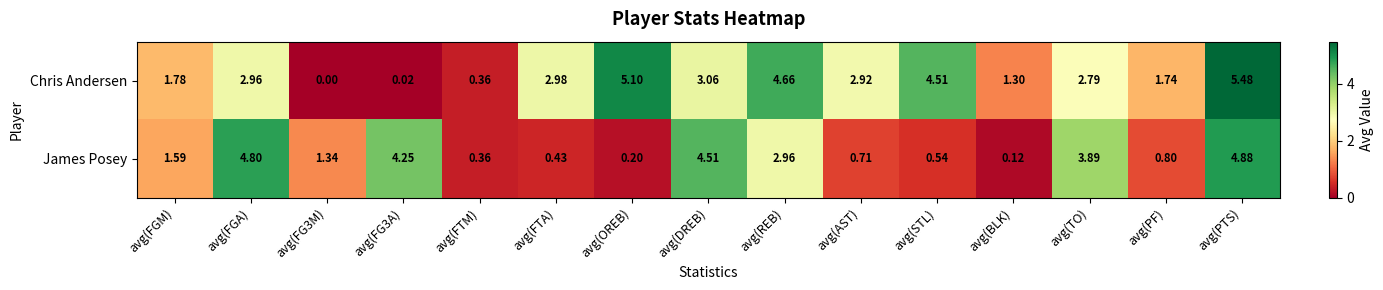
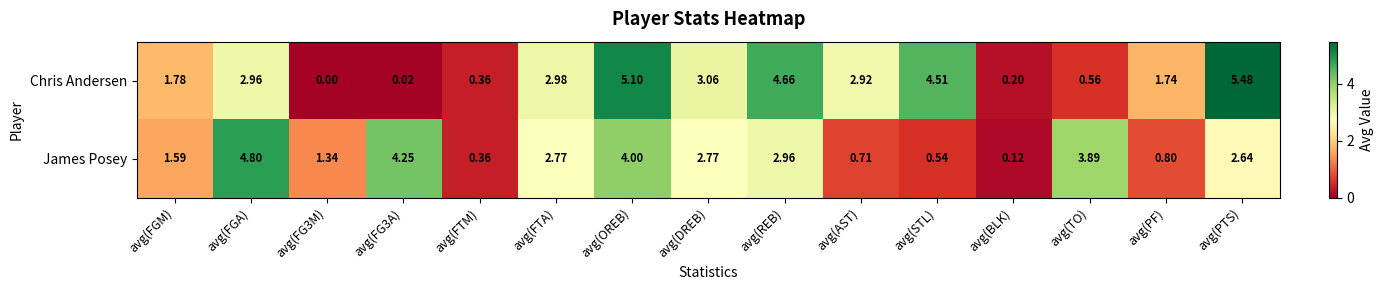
  {
    "Chris Andersen": {
      "avg(FGM)": 1.78,
      "avg(FGA)": 2.96,
      "avg(FG3M)": 0.00,
      "avg(FG3A)": 0.02,
      "avg(FTM)": 0.36,
      "avg(FTA)": 2.98,
      "avg(OREB)": 5.10,
      "avg(DREB)": 3.06,
      "avg(REB)": 4.66,
      "avg(AST)": 2.92,
      "avg(STL)": 4.51,
-     "avg(BLK)": 1.30,
-     "avg(TO)": 2.79,
+     "avg(BLK)": 0.20,
+     "avg(TO)": 0.56,
      "avg(PF)": 1.74,
      "avg(PTS)": 5.48
    },
    "James Posey": {
      "avg(FGM)": 1.59,
      "avg(FGA)": 4.80,
      "avg(FG3M)": 1.34,
      "avg(FG3A)": 4.25,
      "avg(FTM)": 0.36,
-     "avg(FTA)": 0.43,
-     "avg(OREB)": 0.20,
-     "avg(DREB)": 4.51,
+     "avg(FTA)": 2.77,
+     "avg(OREB)": 4.00,
+     "avg(DREB)": 2.77,
      "avg(REB)": 2.96,
      "avg(AST)": 0.71,
      "avg(STL)": 0.54,
      "avg(BLK)": 0.12,
      "avg(TO)": 3.89,
      "avg(PF)": 0.80,
-     "avg(PTS)": 4.88
+     "avg(PTS)": 2.64
    }
  }
